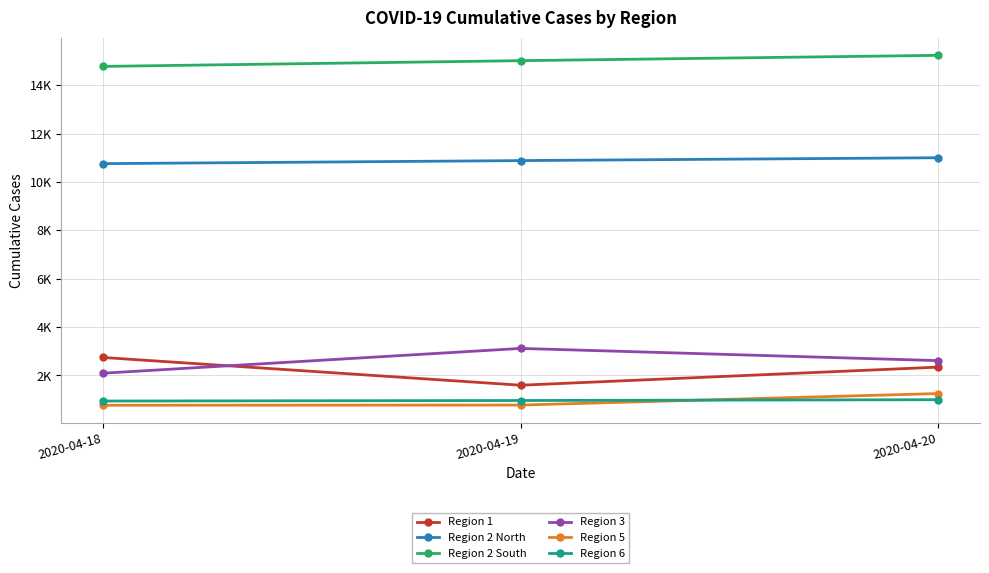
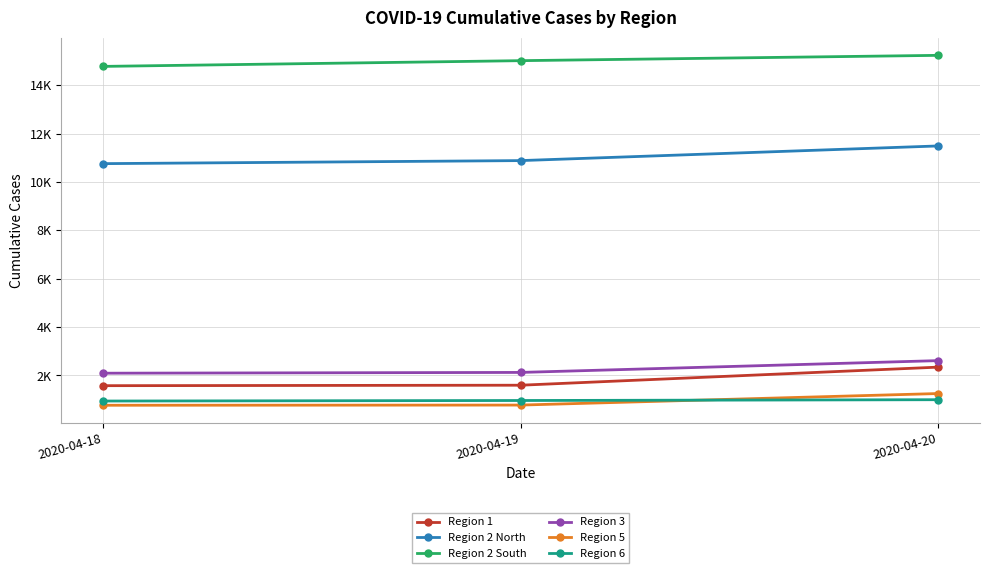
  {
    "Region 1": {
-     "2020-04-18": 2700,
+     "2020-04-18": 1600,
      "2020-04-19": 1600,
      "2020-04-20": 2300
    },
    "Region 2 North": {
      "2020-04-18": 10800,
      "2020-04-19": 10900,
-     "2020-04-20": 11000
+     "2020-04-20": 11500
    },
    "Region 3": {
      "2020-04-18": 2100,
-     "2020-04-19": 3100,
+     "2020-04-19": 2100,
      "2020-04-20": 2600
    },
    "Region 5": {
      "2020-04-18": 800,
      "2020-04-19": 800,
      "2020-04-20": 1300
    }
  }
